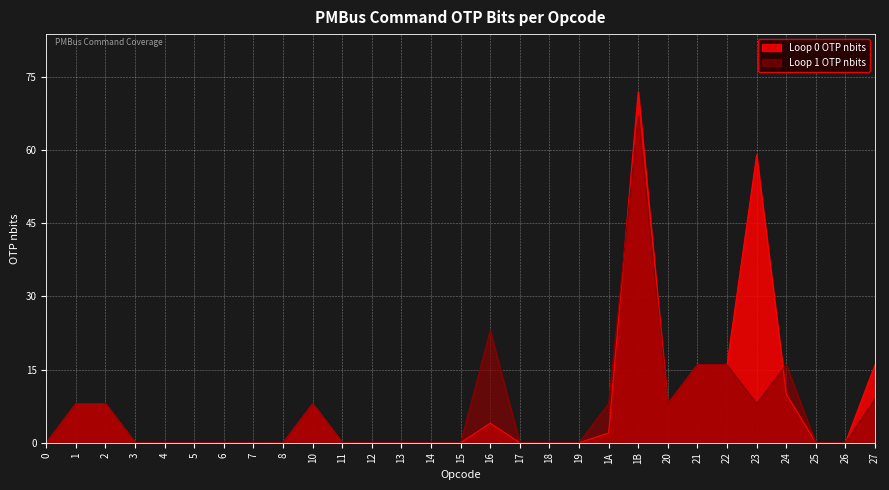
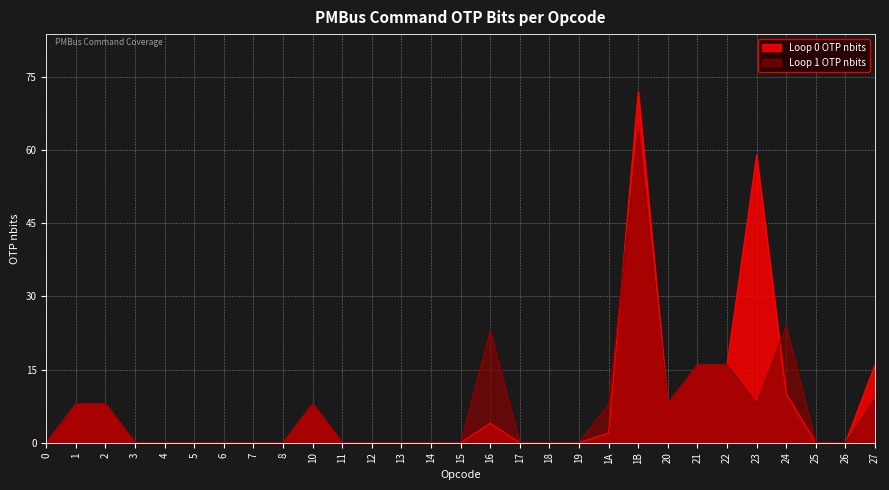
  {
    "Loop 0 OTP nbits": {
      "16": 4,
      "1A": 2,
      "1B": 72,
      "23": 59,
      "24": 10,
      "27": 16
    },
    "Loop 1 OTP nbits": {
      "16": 23,
      "1A": 8,
-     "1B": 67,
+     "1B": 64,
      "23": 8,
-     "24": 16,
+     "24": 24,
      "27": 9
    }
  }
